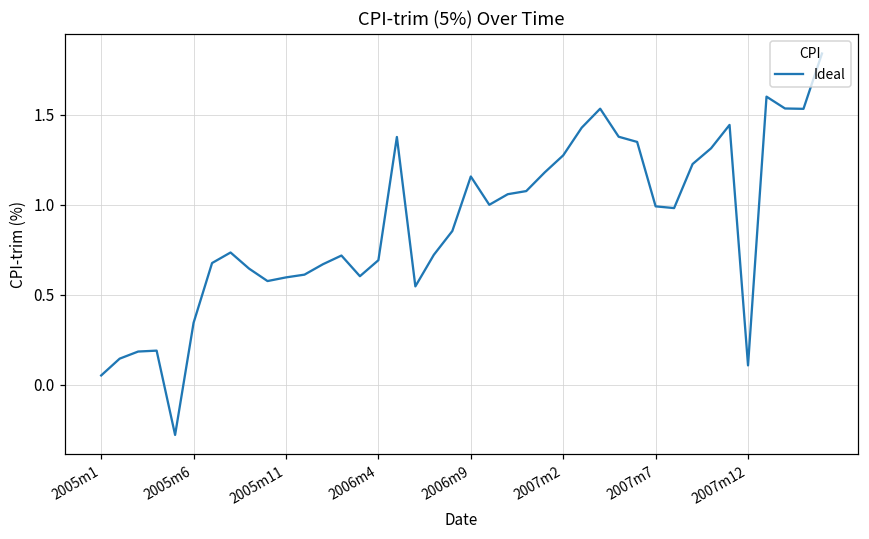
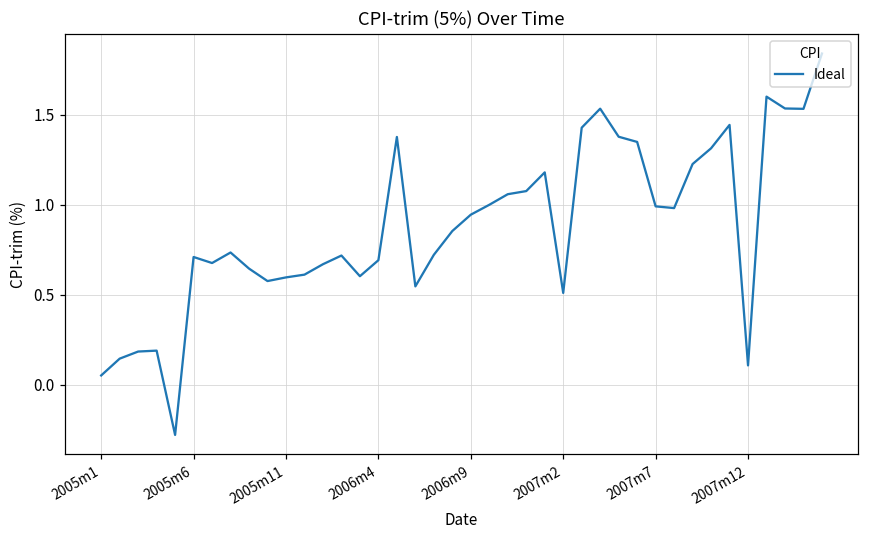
  {
    "2005m1": 0.05,
-   "2005m6": 0.34,
+   "2005m6": 0.71,
    "2005m11": 0.60,
    "2006m4": 0.69,
-   "2006m9": 1.16,
-   "2007m2": 1.27,
+   "2006m9": 0.95,
+   "2007m2": 0.51,
    "2007m7": 0.99,
    "2007m12": 0.11
  }
